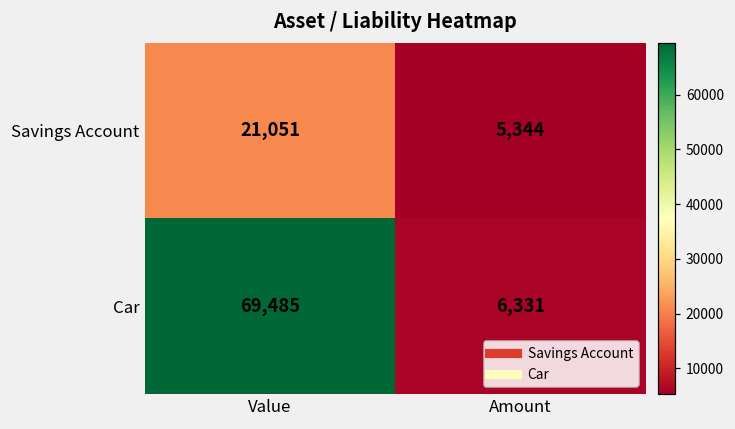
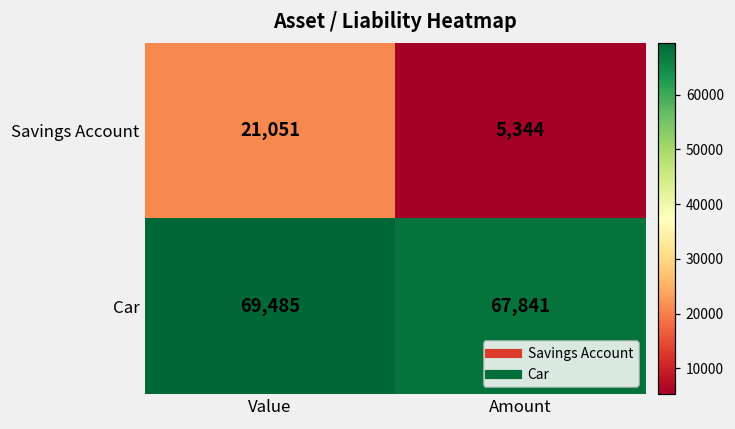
  {
    "Savings Account": {
      "Value": "21,051",
      "Amount": "5,344"
    },
    "Car": {
      "Value": "69,485",
-     "Amount": "6,331"
+     "Amount": "67,841"
    }
  }
